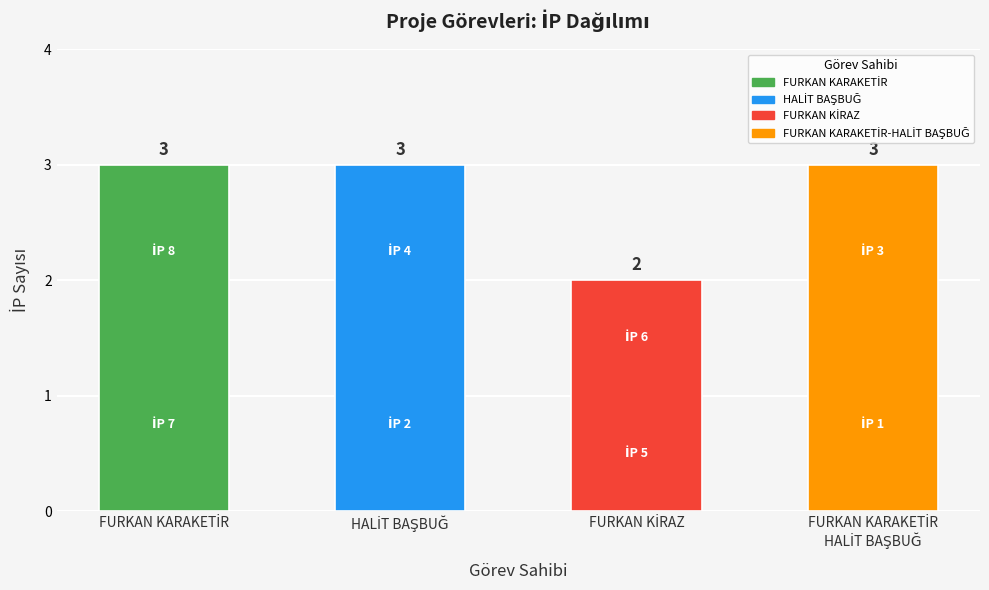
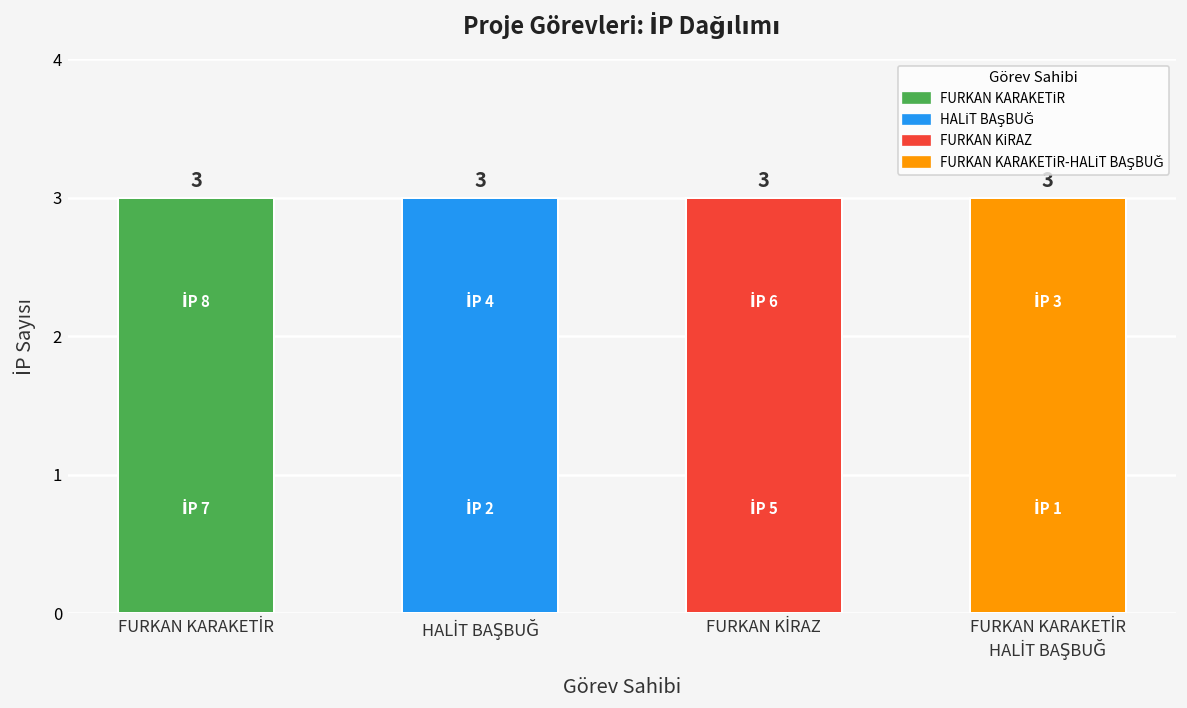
  {
    "FURKAN KARAKETİR": 3,
    "HALİT BAŞBUĞ": 3,
-   "FURKAN KİRAZ": 2,
+   "FURKAN KİRAZ": 3,
    "FURKAN KARAKETİR HALİT BAŞBUĞ": 3
  }
